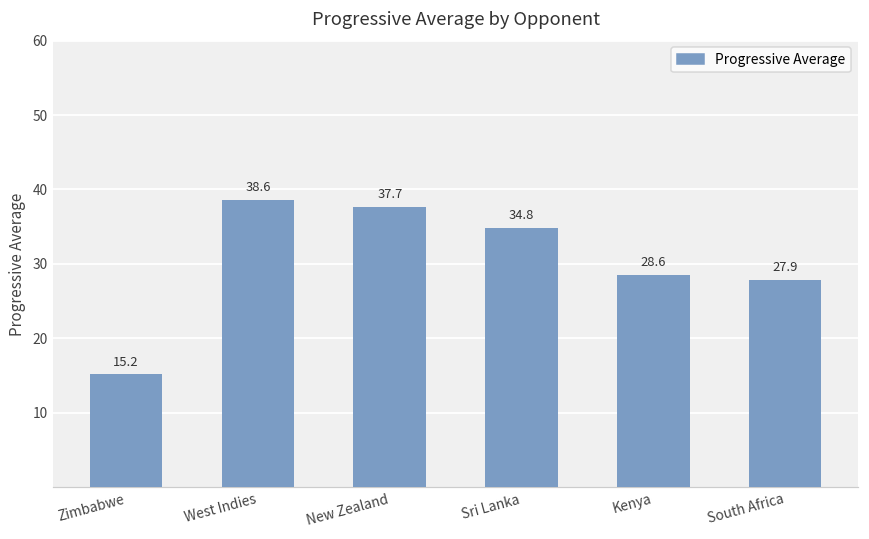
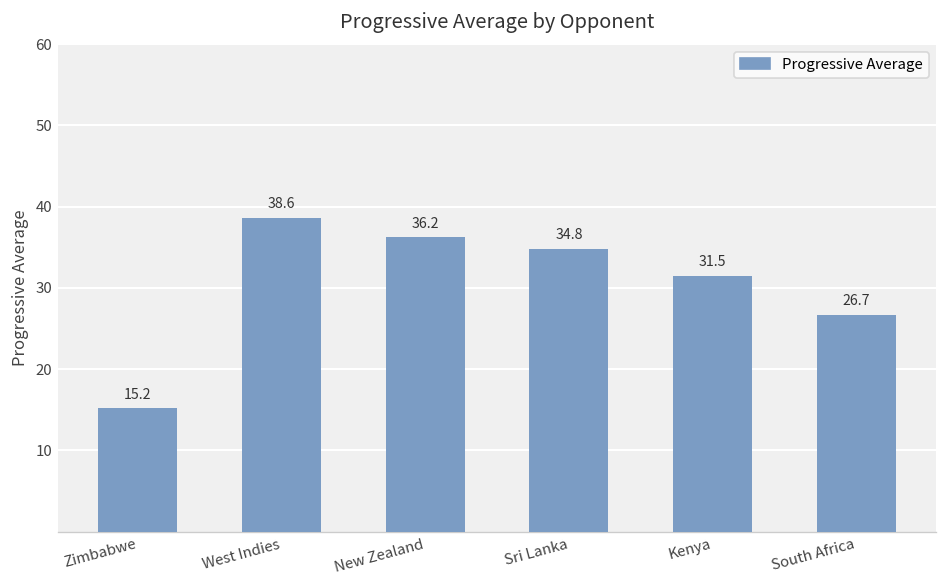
  {
    "Zimbabwe": 15.2,
    "West Indies": 38.6,
-   "New Zealand": 37.7,
+   "New Zealand": 36.2,
    "Sri Lanka": 34.8,
-   "Kenya": 28.6,
-   "South Africa": 27.9
+   "Kenya": 31.5,
+   "South Africa": 26.7
  }
